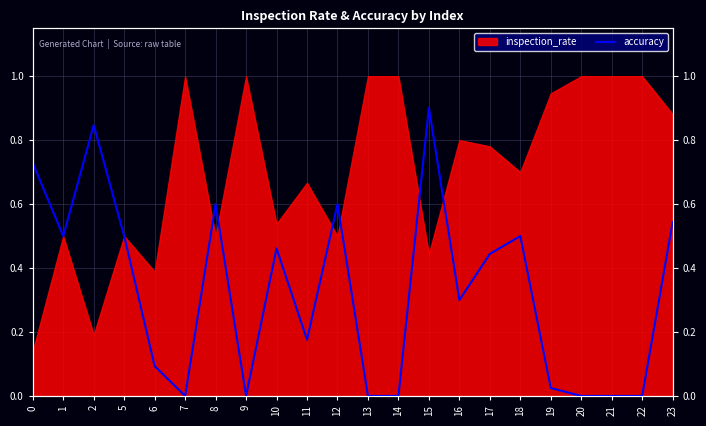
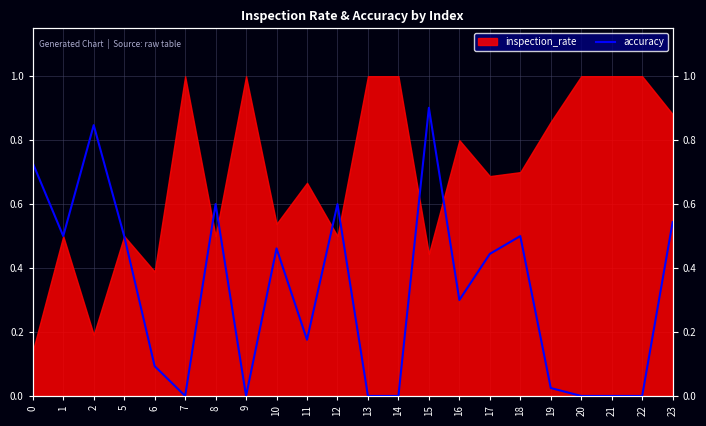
  {
    "accuracy": {
      "0": 0.73,
      "2": 0.85,
      "6": 0.09,
      "7": 0.00,
      "8": 0.60,
      "9": 0.00,
      "10": 0.46,
      "11": 0.18,
      "12": 0.60,
      "13": 0.00,
      "14": 0.00,
      "15": 0.90,
      "16": 0.30,
      "17": 0.44,
      "18": 0.50,
      "19": 0.02,
      "20": 0.00,
      "21": 0.00,
      "22": 0.00,
      "23": 0.54
    },
    "inspection_rate": {
      "0": 0.14,
      "2": 0.19,
      "6": 0.39,
      "7": 1.00,
      "8": 0.50,
      "9": 1.00,
      "10": 0.54,
      "11": 0.67,
      "12": 0.50,
      "13": 1.00,
      "14": 1.00,
      "15": 0.44,
      "16": 0.80,
-     "17": 0.78,
+     "17": 0.69,
      "18": 0.70,
-     "19": 0.95,
+     "19": 0.86,
      "20": 1.00,
      "21": 1.00,
      "22": 1.00,
      "23": 0.88
    }
  }
